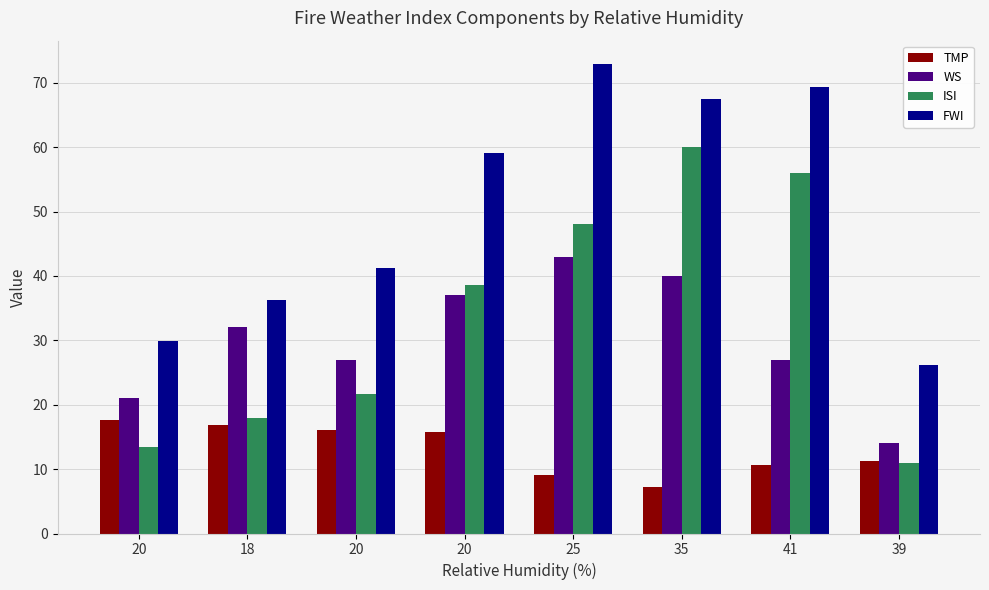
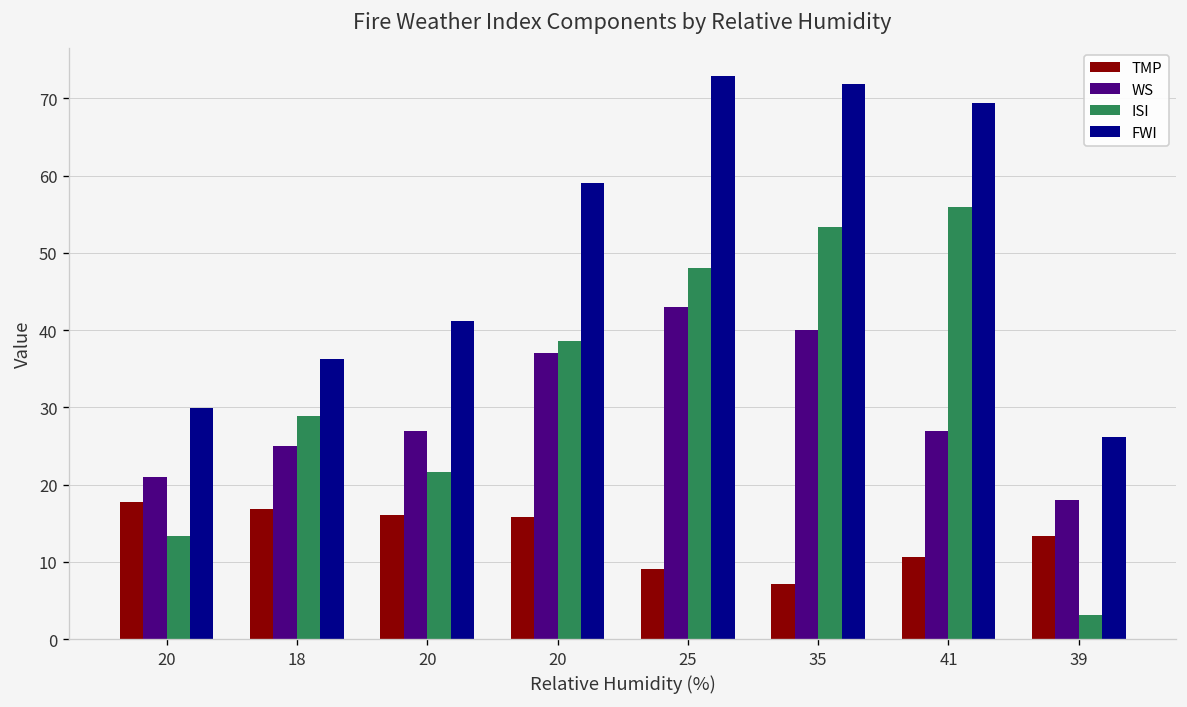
  {
    "TMP": {
      "18": 17,
      "25": 9,
      "35": 7,
      "41": 11,
-     "39": 11
+     "39": 13
    },
    "WS": {
-     "18": 32,
+     "18": 25,
      "25": 43,
      "35": 40,
      "41": 27,
-     "39": 14
+     "39": 18
    },
    "ISI": {
-     "18": 18,
+     "18": 29,
      "25": 48,
-     "35": 60,
+     "35": 53,
      "41": 56,
-     "39": 11
+     "39": 3
    },
    "FWI": {
      "18": 36,
      "25": 73,
-     "35": 68,
+     "35": 72,
      "41": 69,
      "39": 26
    }
  }
